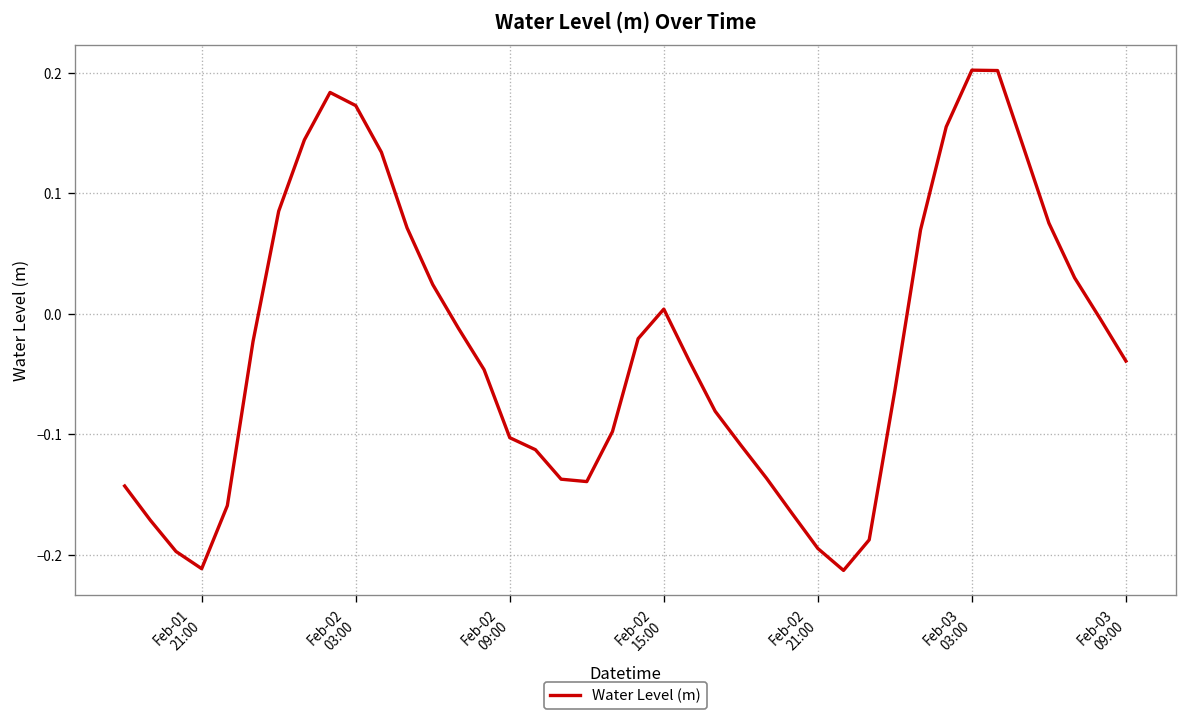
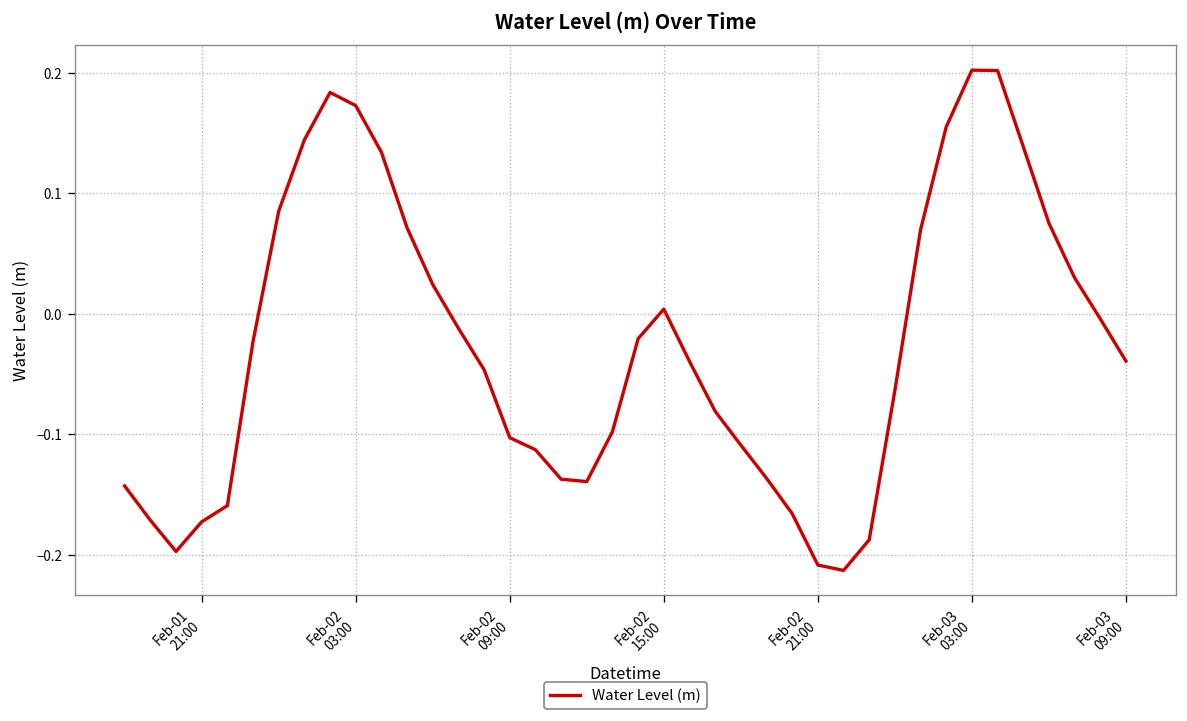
  {
-   "Feb-01 21:00": -0.212,
+   "Feb-01 21:00": -0.173,
    "Feb-02 03:00": 0.173,
    "Feb-02 09:00": -0.103,
    "Feb-02 15:00": 0.004,
-   "Feb-02 21:00": -0.195,
+   "Feb-02 21:00": -0.208,
    "Feb-03 03:00": 0.202,
    "Feb-03 09:00": -0.039
  }
